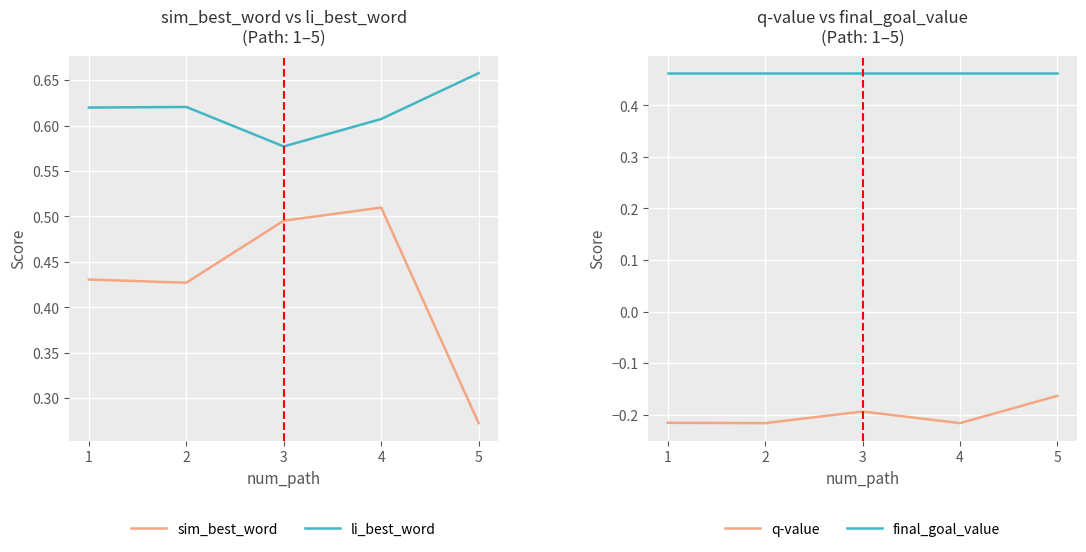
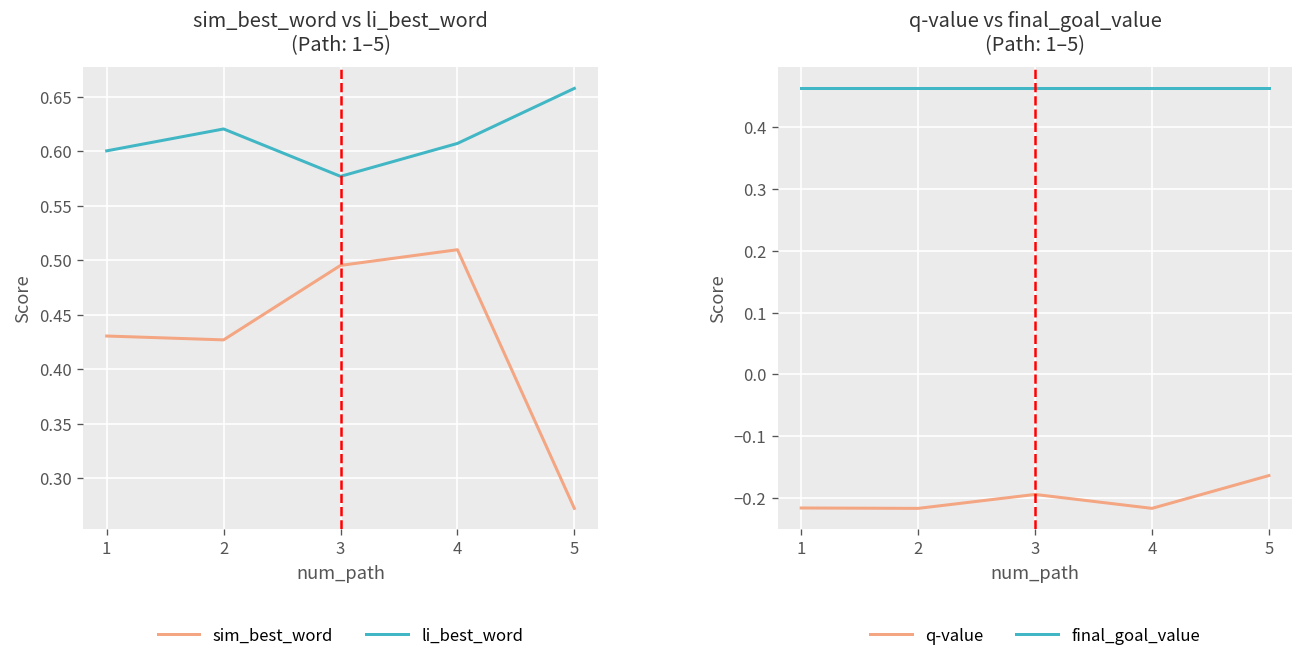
  {
    "sim_best_word vs li_best_word (Path: 1–5)": {
      "sim_best_word": {
        "1": 0.43,
        "2": 0.43,
        "3": 0.50,
        "4": 0.51,
        "5": 0.27
      },
      "li_best_word": {
-       "1": 0.62,
+       "1": 0.60,
        "2": 0.62,
        "3": 0.58,
        "4": 0.61,
        "5": 0.66
      }
    },
    "q-value vs final_goal_value (Path: 1–5)": {
      "q-value": {
        "1": -0.22,
        "2": -0.22,
        "3": -0.19,
        "4": -0.22,
        "5": -0.16
      },
      "final_goal_value": {
        "1": 0.46,
        "2": 0.46,
        "3": 0.46,
        "4": 0.46,
        "5": 0.46
      }
    }
  }
